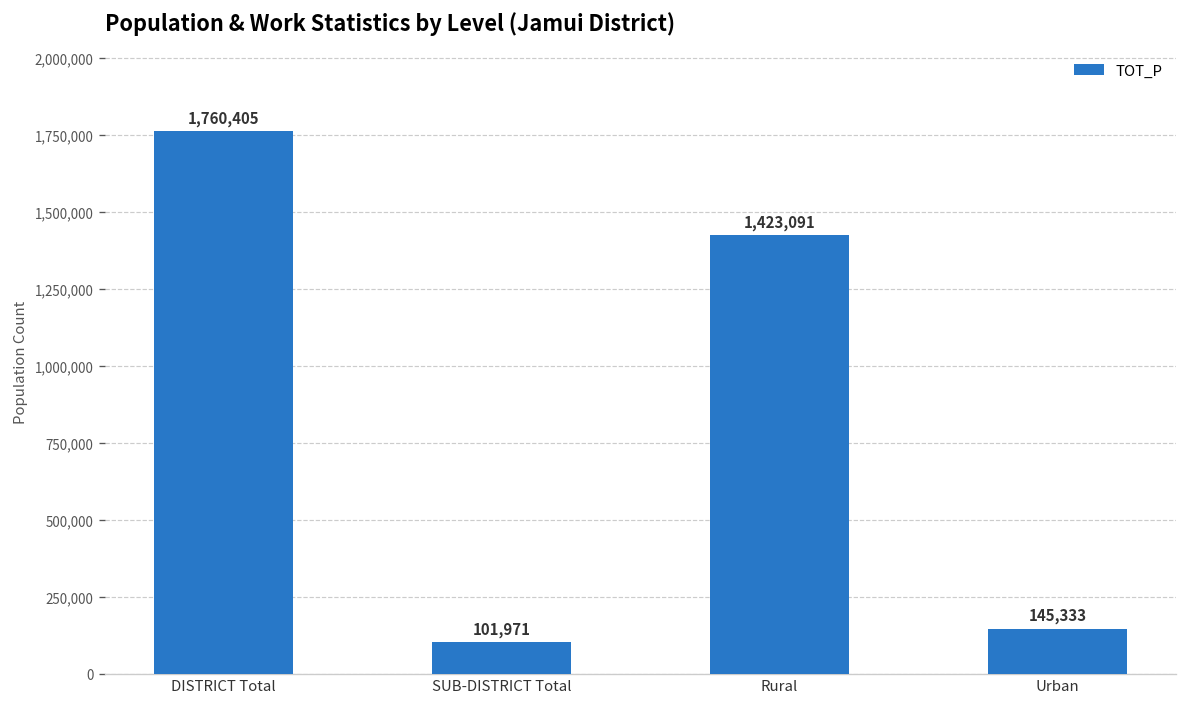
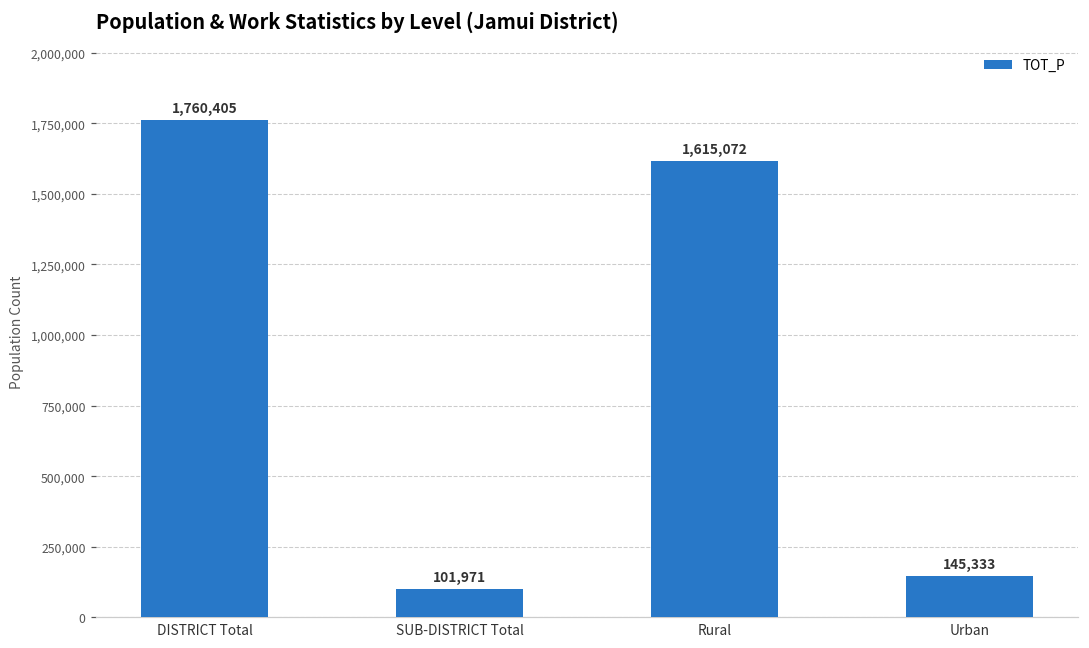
  {
    "DISTRICT Total": "1,760,405",
    "SUB-DISTRICT Total": "101,971",
-   "Rural": "1,423,091",
+   "Rural": "1,615,072",
    "Urban": "145,333"
  }
